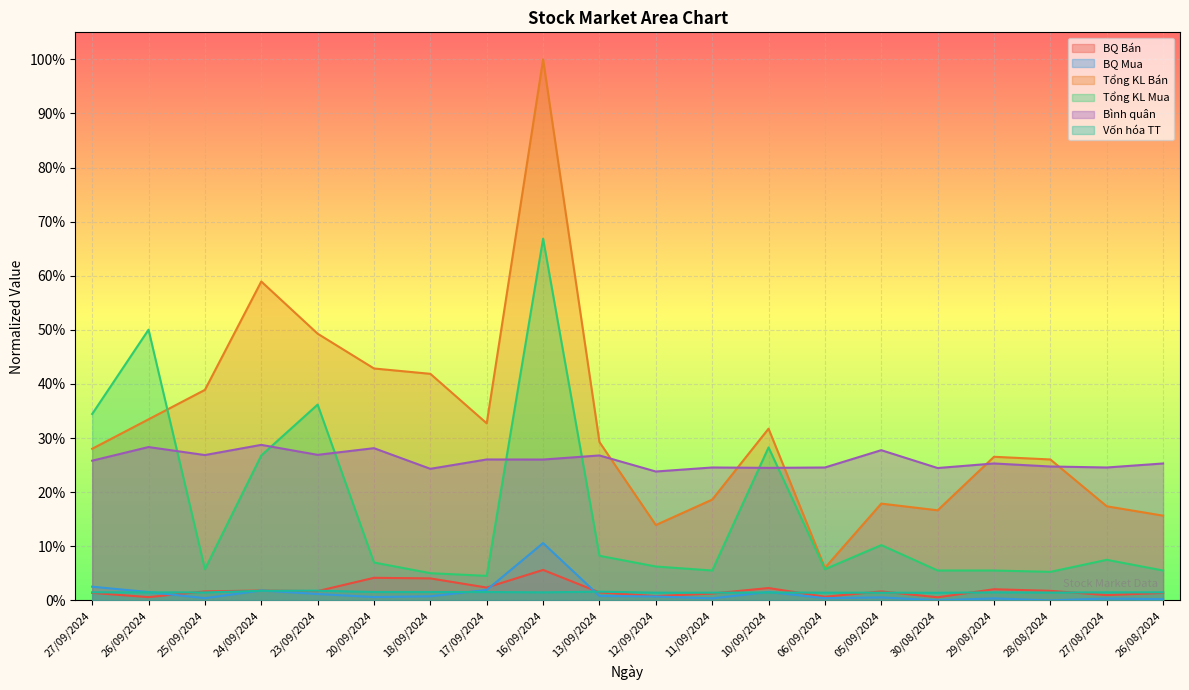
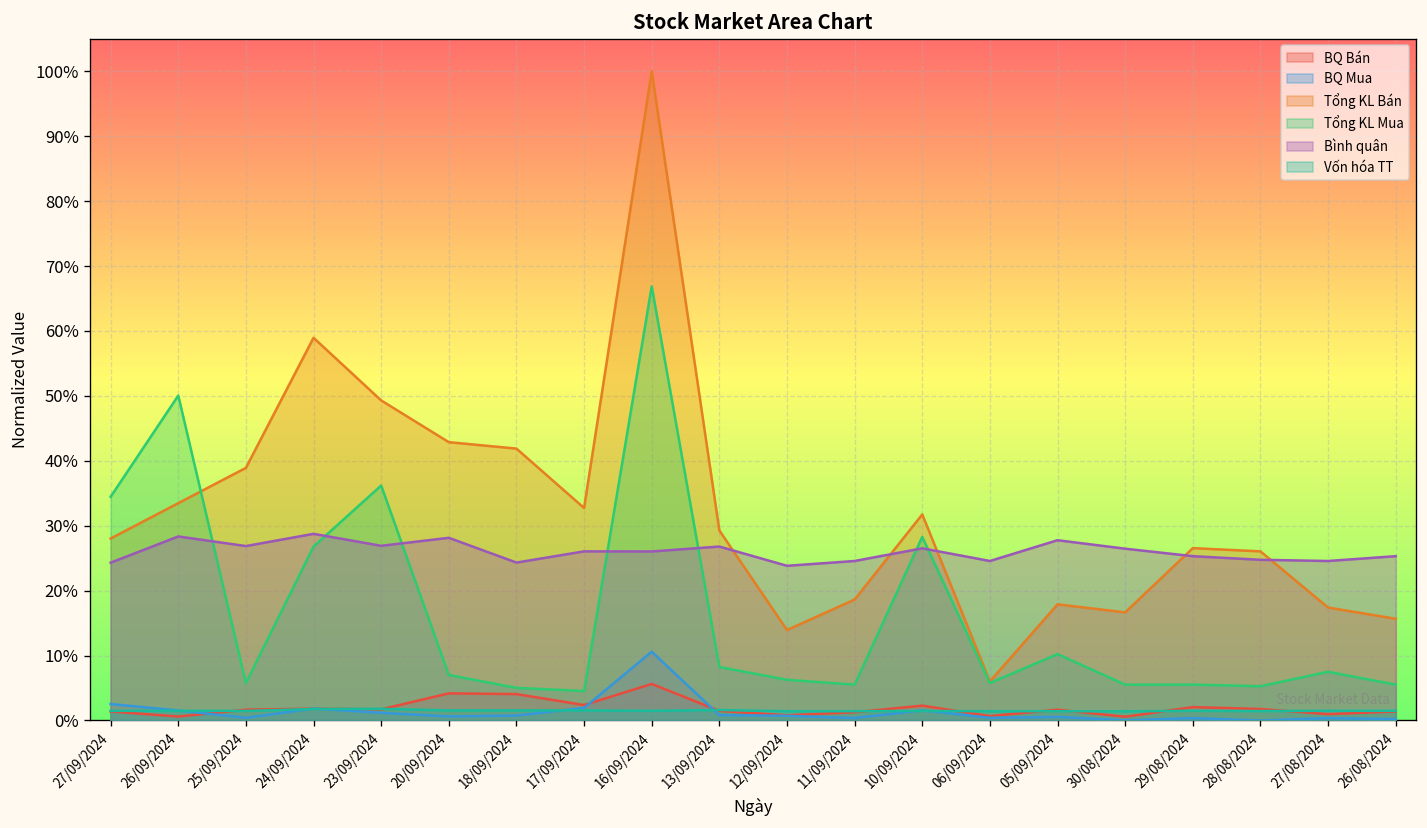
  {
    "Bình quân": {
-     "27/09/2024": "26%",
+     "27/09/2024": "24%",
      "26/09/2024": "28%",
      "25/09/2024": "27%",
      "24/09/2024": "29%",
      "23/09/2024": "27%",
      "20/09/2024": "28%",
      "18/09/2024": "24%",
      "17/09/2024": "26%",
      "16/09/2024": "26%",
      "13/09/2024": "27%",
      "12/09/2024": "24%",
      "11/09/2024": "25%",
-     "10/09/2024": "24%",
+     "10/09/2024": "27%",
      "06/09/2024": "25%",
      "05/09/2024": "28%",
-     "30/08/2024": "24%",
+     "30/08/2024": "26%",
      "29/08/2024": "25%",
      "28/08/2024": "25%",
      "27/08/2024": "25%",
      "26/08/2024": "25%"
    }
  }
